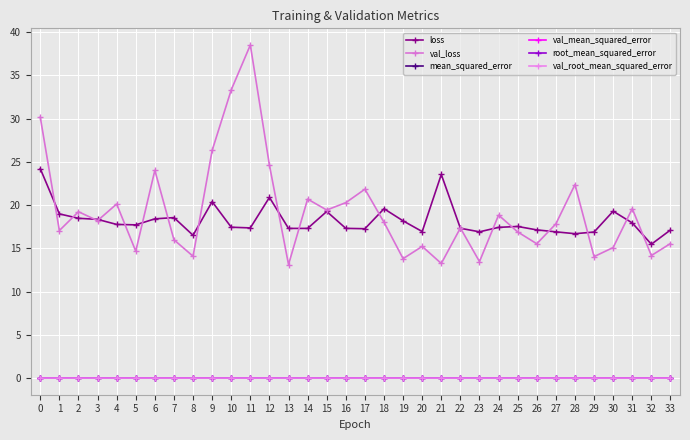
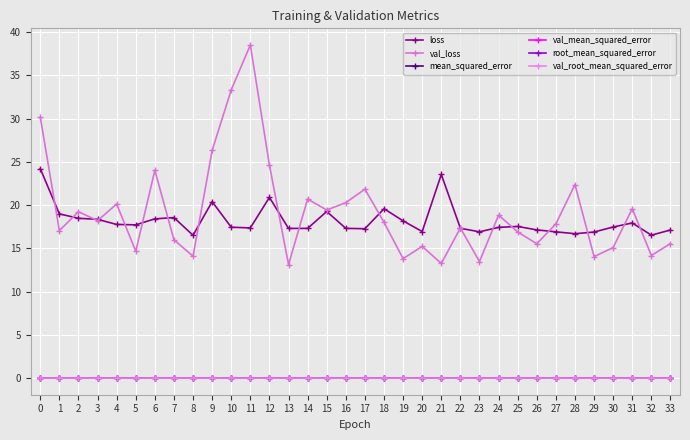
  {
    "loss": {
      "0": 24,
      "1": 19,
      "2": 18,
      "4": 18,
      "5": 18,
      "6": 18,
      "7": 19,
      "8": 17,
      "9": 20,
      "10": 17,
      "11": 17,
      "12": 21,
      "13": 17,
      "14": 17,
      "16": 17,
      "17": 17,
      "18": 20,
      "19": 18,
      "20": 17,
      "21": 24,
      "23": 17,
      "24": 17,
      "25": 18,
      "26": 17,
      "27": 17,
      "28": 17,
      "29": 17,
-     "30": 19,
+     "30": 17,
      "31": 18,
-     "32": 15,
+     "32": 17,
      "33": 17
    }
  }
